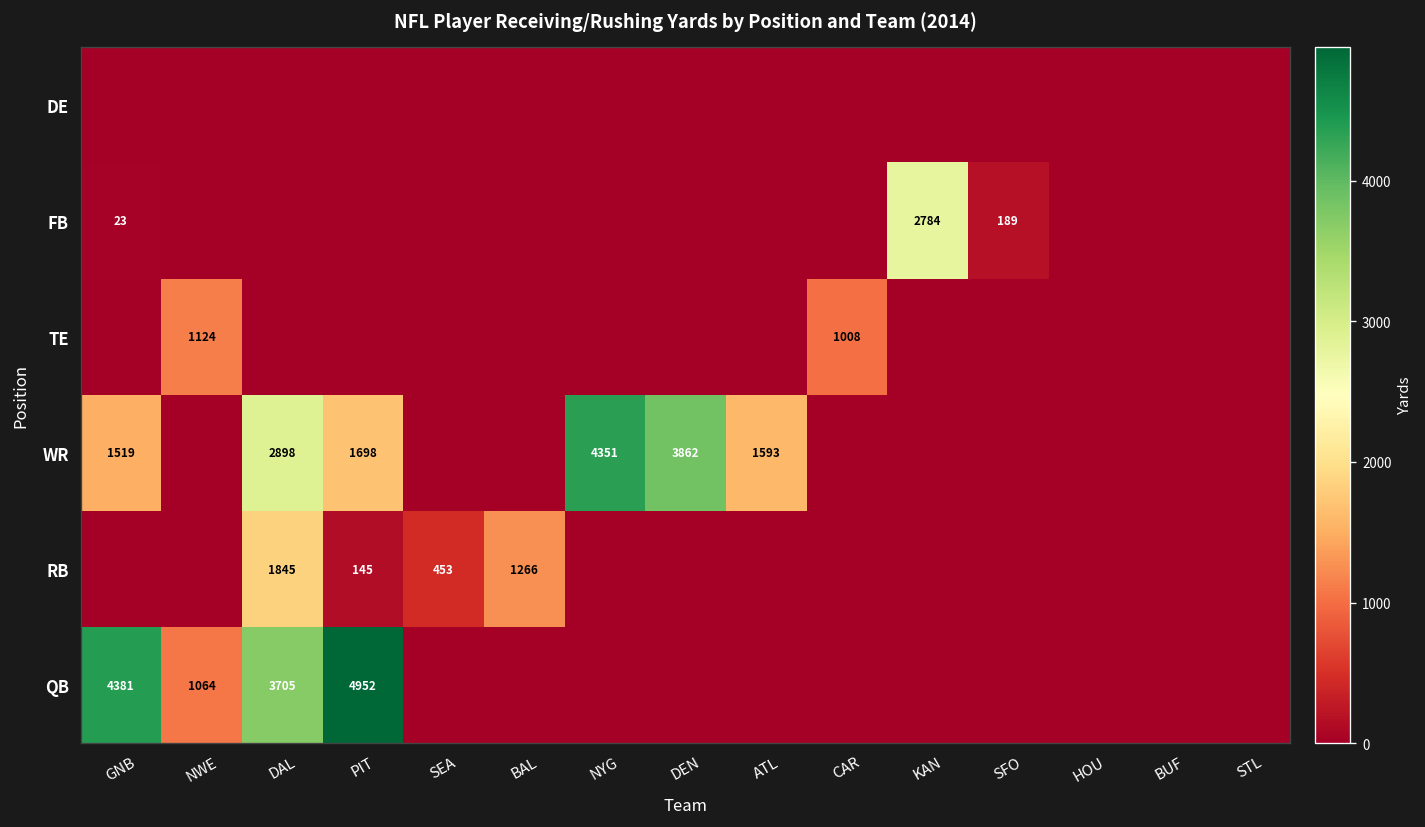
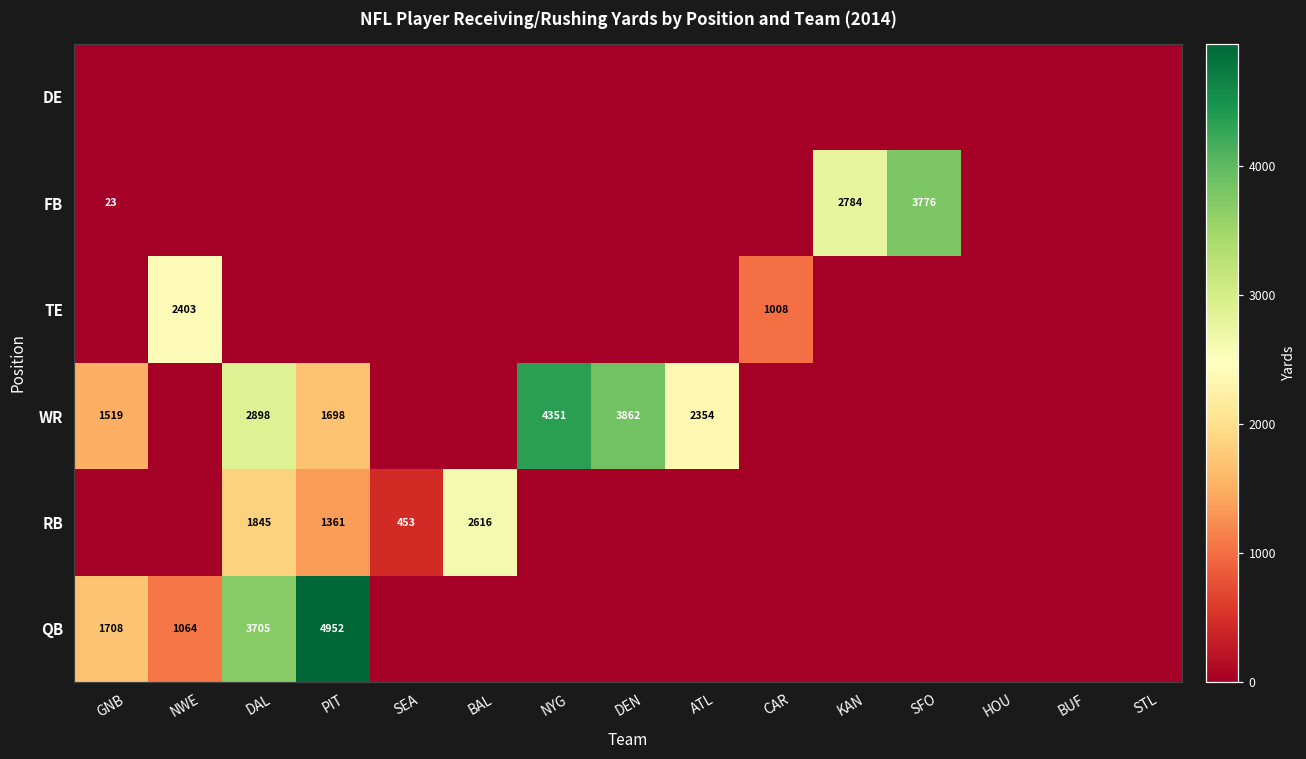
  {
    "FB": {
      "GNB": 23,
      "KAN": 2784,
-     "SFO": 189
+     "SFO": 3776
    },
    "TE": {
-     "NWE": 1124,
+     "NWE": 2403,
      "CAR": 1008
    },
    "WR": {
      "GNB": 1519,
      "DAL": 2898,
      "PIT": 1698,
      "NYG": 4351,
      "DEN": 3862,
-     "ATL": 1593
+     "ATL": 2354
    },
    "RB": {
      "DAL": 1845,
-     "PIT": 145,
+     "PIT": 1361,
      "SEA": 453,
-     "BAL": 1266
+     "BAL": 2616
    },
    "QB": {
-     "GNB": 4381,
+     "GNB": 1708,
      "NWE": 1064,
      "DAL": 3705,
      "PIT": 4952
    }
  }
